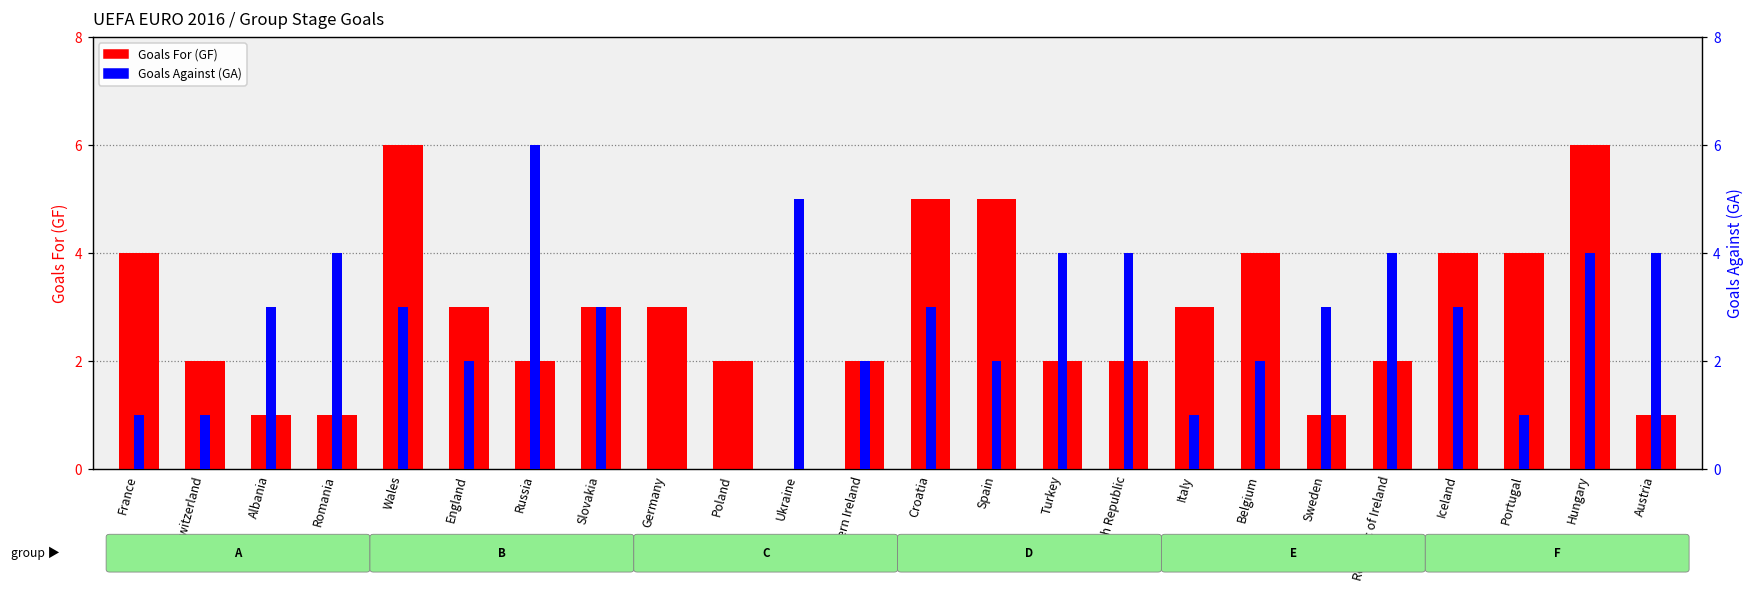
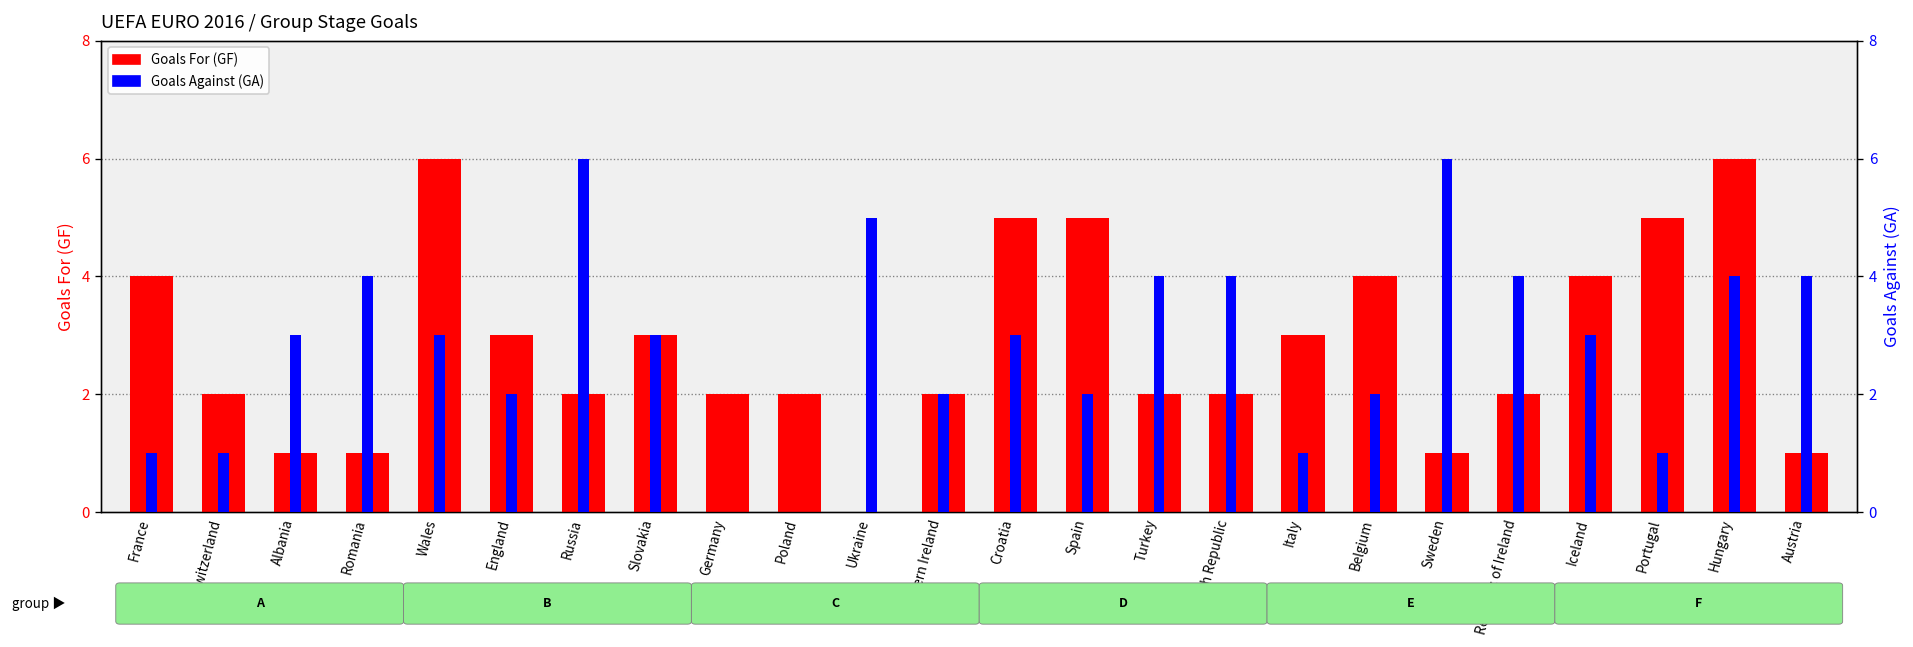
  {
    "Goals For (GF)": {
      "France": 4,
      "Switzerland": 2,
      "Albania": 1,
      "Romania": 1,
      "Wales": 6,
      "England": 3,
      "Russia": 2,
      "Slovakia": 3,
-     "Germany": 3,
+     "Germany": 2,
      "Poland": 2,
      "Ukraine": 0,
      "Northern Ireland": 2,
      "Croatia": 5,
      "Spain": 5,
      "Turkey": 2,
      "Czech Republic": 2,
      "Italy": 3,
      "Belgium": 4,
      "Sweden": 1,
      "Republic of Ireland": 2,
      "Iceland": 4,
-     "Portugal": 4,
+     "Portugal": 5,
      "Hungary": 6,
      "Austria": 1
    },
    "Goals Against (GA)": {
      "France": 1,
      "Switzerland": 1,
      "Albania": 3,
      "Romania": 4,
      "Wales": 3,
      "England": 2,
      "Russia": 6,
      "Slovakia": 3,
      "Germany": 0,
      "Poland": 0,
      "Ukraine": 5,
      "Northern Ireland": 2,
      "Croatia": 3,
      "Spain": 2,
      "Turkey": 4,
      "Czech Republic": 4,
      "Italy": 1,
      "Belgium": 2,
-     "Sweden": 3,
+     "Sweden": 6,
      "Republic of Ireland": 4,
      "Iceland": 3,
      "Portugal": 1,
      "Hungary": 4,
      "Austria": 4
    }
  }
